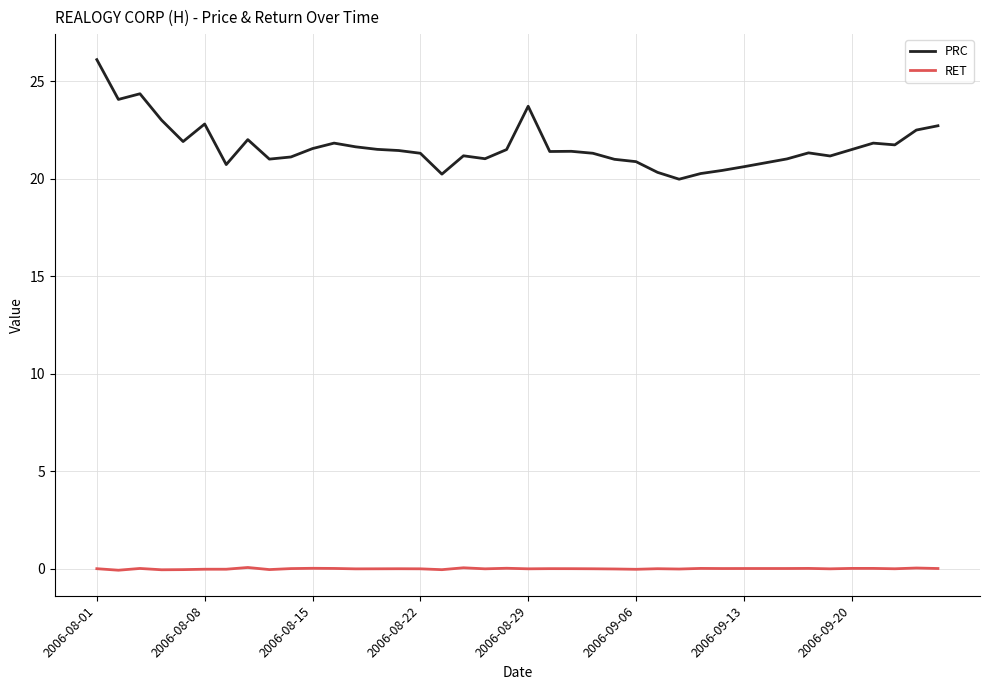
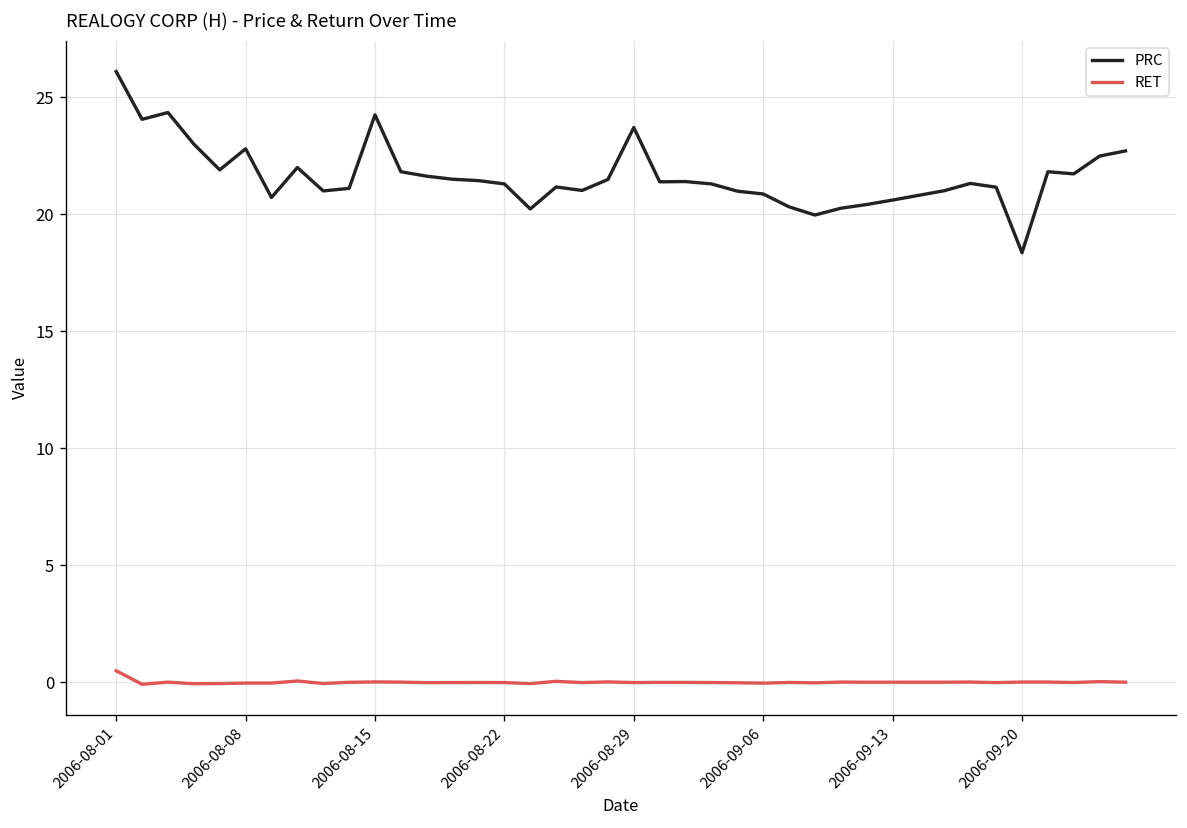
  {
    "PRC": {
      "2006-08-01": 26.1,
      "2006-08-08": 22.8,
-     "2006-08-15": 21.5,
+     "2006-08-15": 24.3,
      "2006-08-22": 21.3,
      "2006-08-29": 23.7,
      "2006-09-06": 20.9,
      "2006-09-13": 20.6,
-     "2006-09-20": 21.5
+     "2006-09-20": 18.4
    },
    "RET": {
-     "2006-08-01": 0.0,
+     "2006-08-01": 0.5,
      "2006-08-08": 0.0,
      "2006-08-15": 0.0,
      "2006-08-22": 0.0,
      "2006-08-29": 0.0,
      "2006-09-06": 0.0,
      "2006-09-13": 0.0,
      "2006-09-20": 0.0
    }
  }
